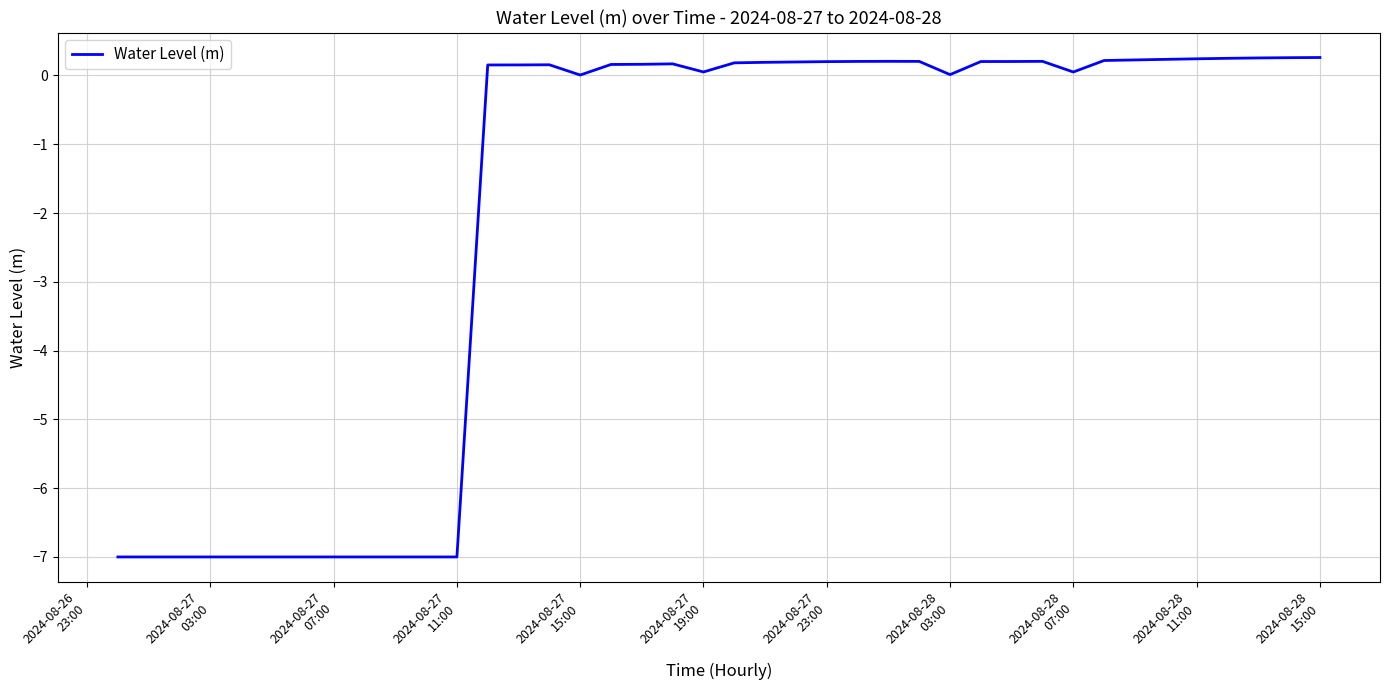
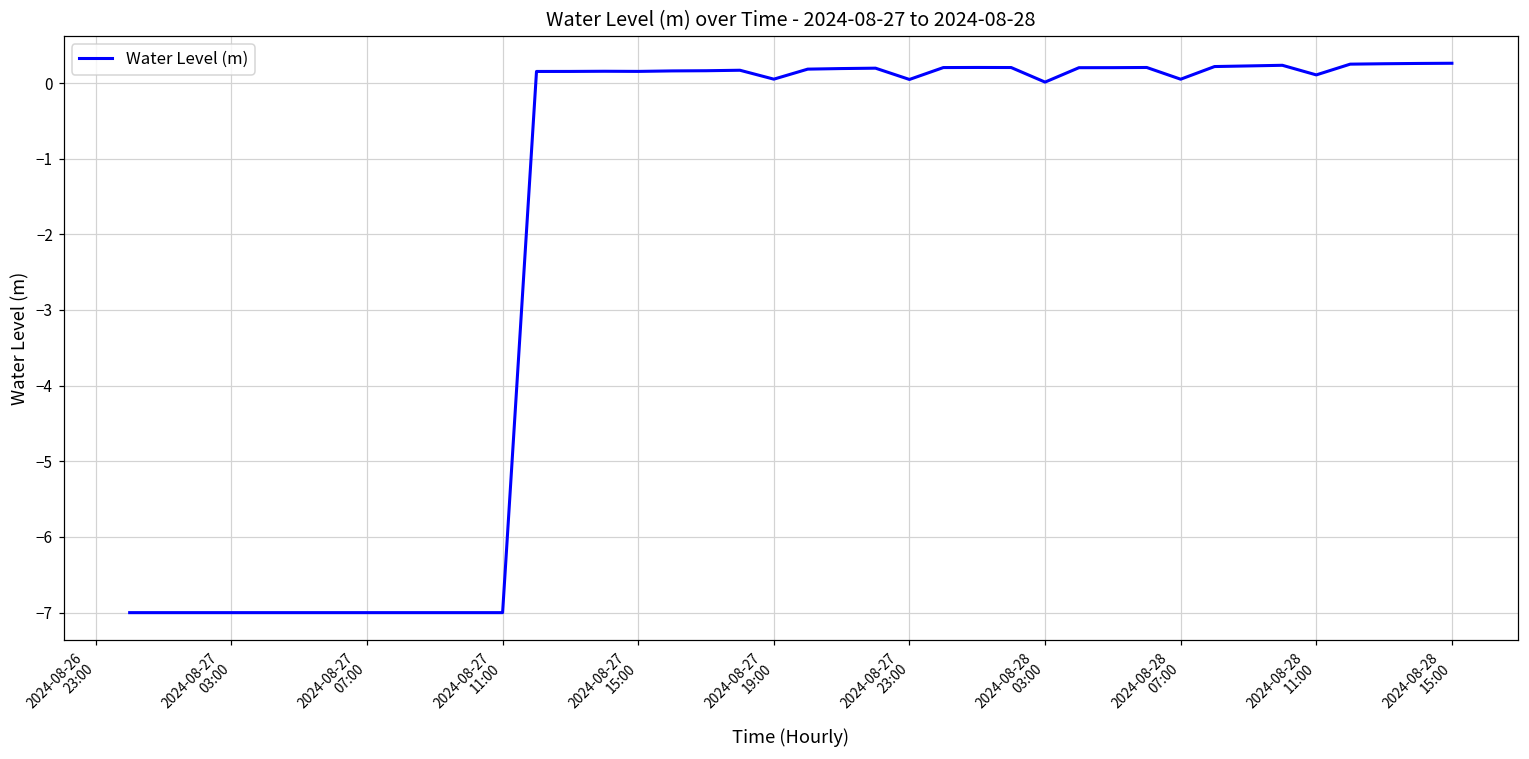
  {
    "2024-08-27 03:00": -7.0,
    "2024-08-27 07:00": -7.0,
    "2024-08-27 11:00": -7.0,
-   "2024-08-27 15:00": 0.0,
+   "2024-08-27 15:00": 0.2,
    "2024-08-27 19:00": 0.1,
-   "2024-08-27 23:00": 0.2,
+   "2024-08-27 23:00": 0.0,
    "2024-08-28 03:00": 0.0,
    "2024-08-28 07:00": 0.1,
-   "2024-08-28 11:00": 0.2,
+   "2024-08-28 11:00": 0.1,
    "2024-08-28 15:00": 0.3
  }
